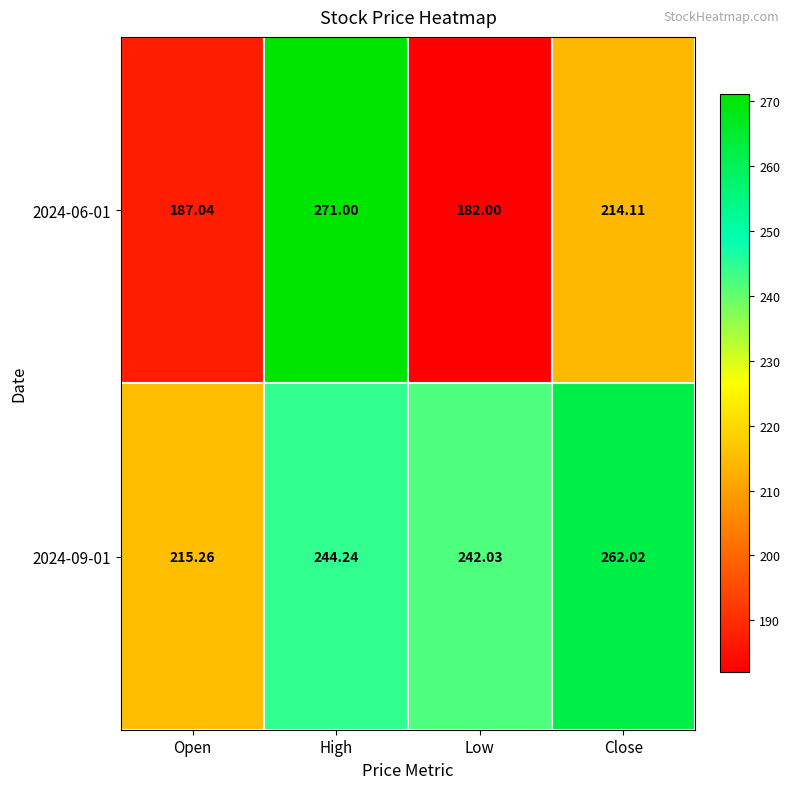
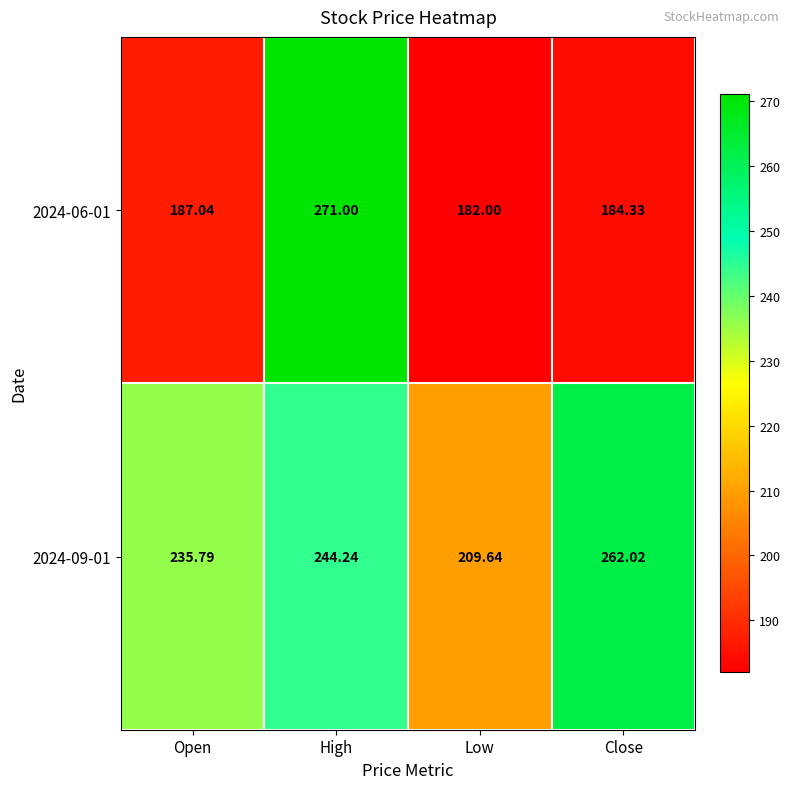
  {
    "2024-06-01": {
      "Open": 187.04,
      "High": 271.00,
      "Low": 182.00,
-     "Close": 214.11
+     "Close": 184.33
    },
    "2024-09-01": {
-     "Open": 215.26,
+     "Open": 235.79,
      "High": 244.24,
-     "Low": 242.03,
+     "Low": 209.64,
      "Close": 262.02
    }
  }
